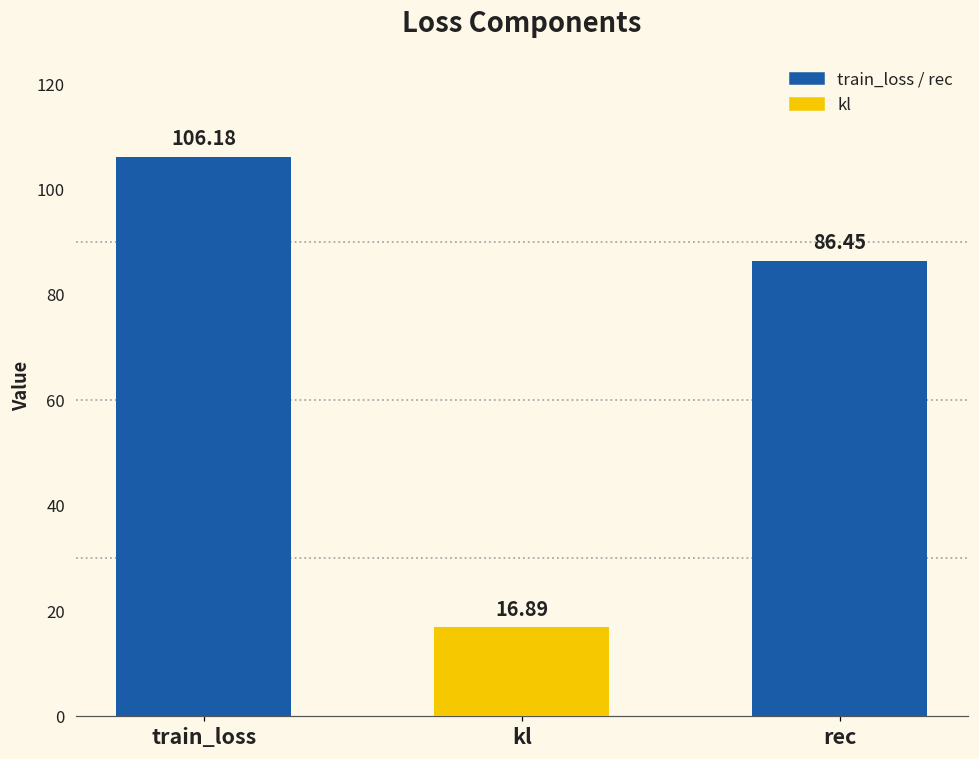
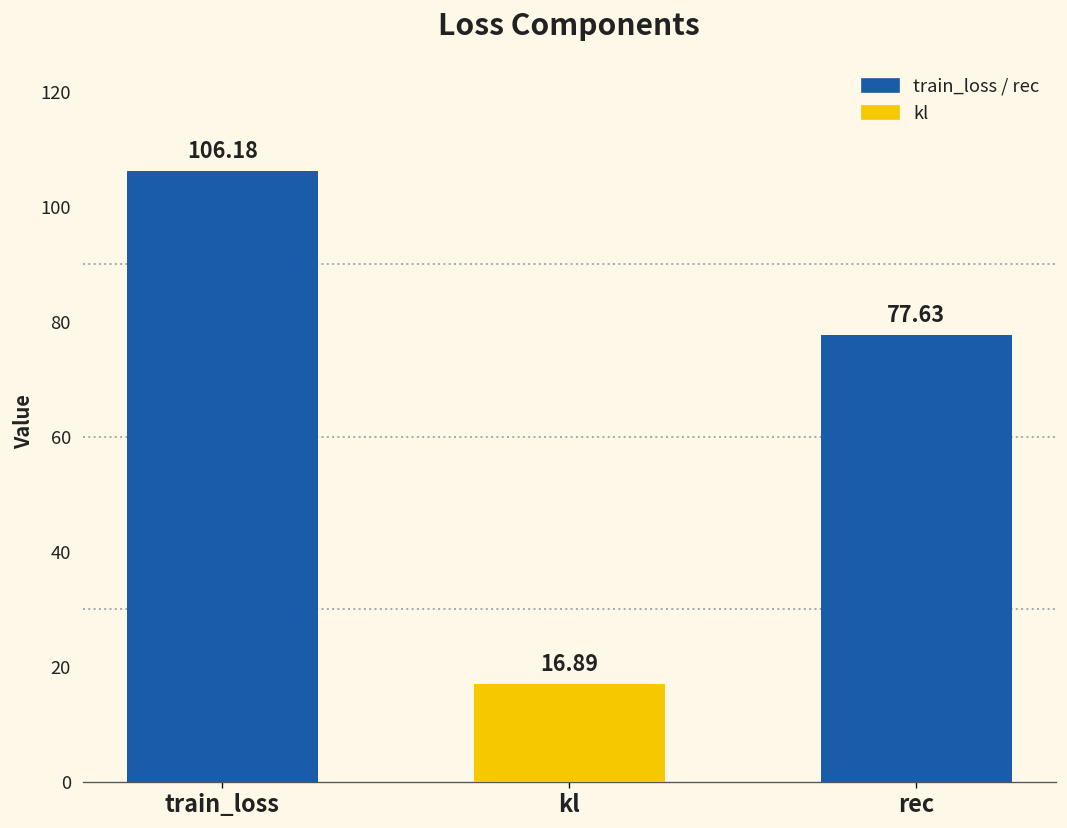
  {
    "train_loss": 106.18,
    "kl": 16.89,
-   "rec": 86.45
+   "rec": 77.63
  }
